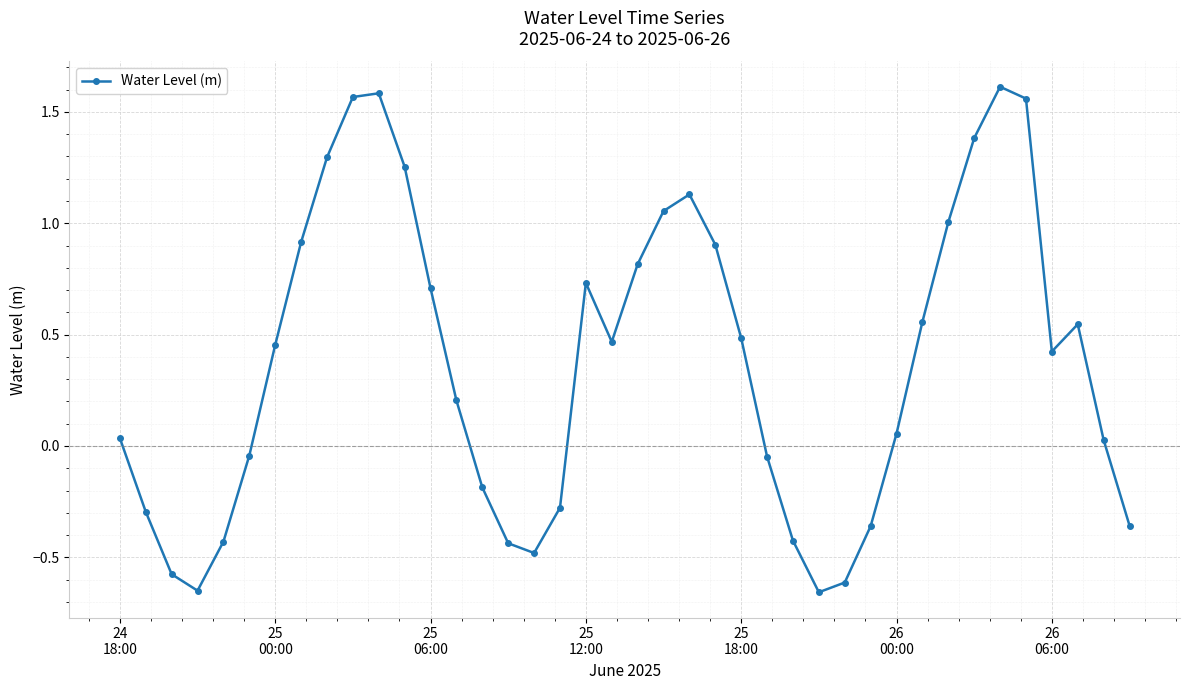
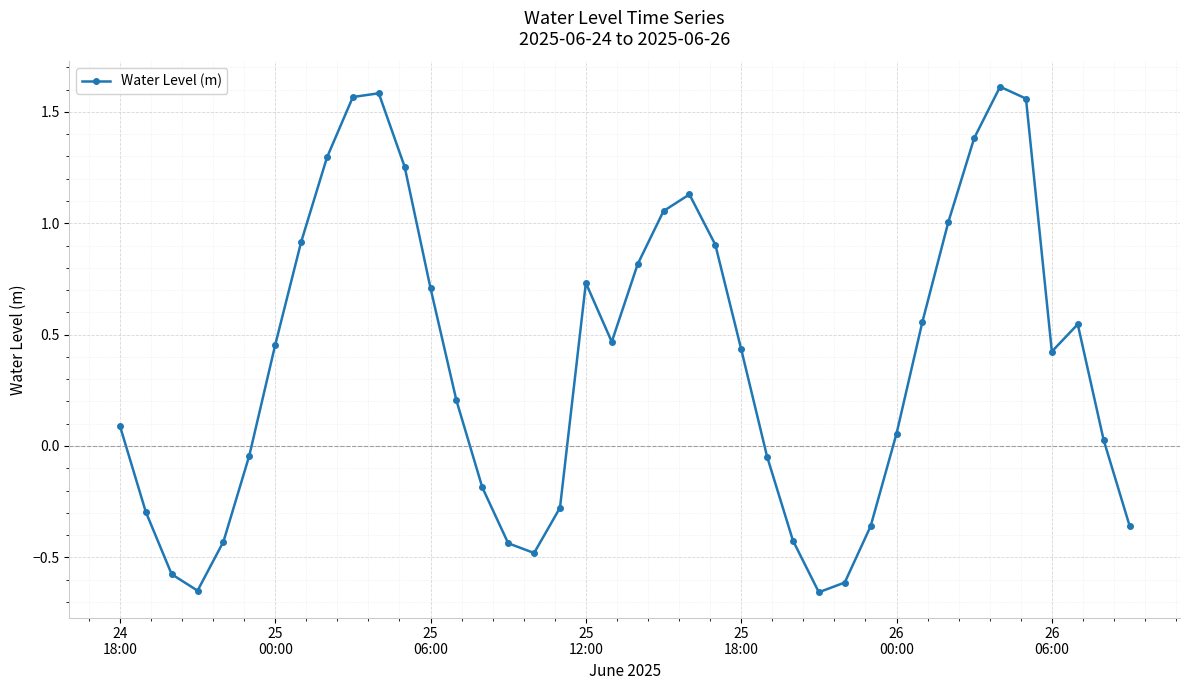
  {
-   "24 18:00": 0.04,
+   "24 18:00": 0.09,
    "25 00:00": 0.45,
    "25 06:00": 0.71,
    "25 12:00": 0.73,
-   "25 18:00": 0.48,
+   "25 18:00": 0.43,
    "26 00:00": 0.06,
    "26 06:00": 0.42
  }
